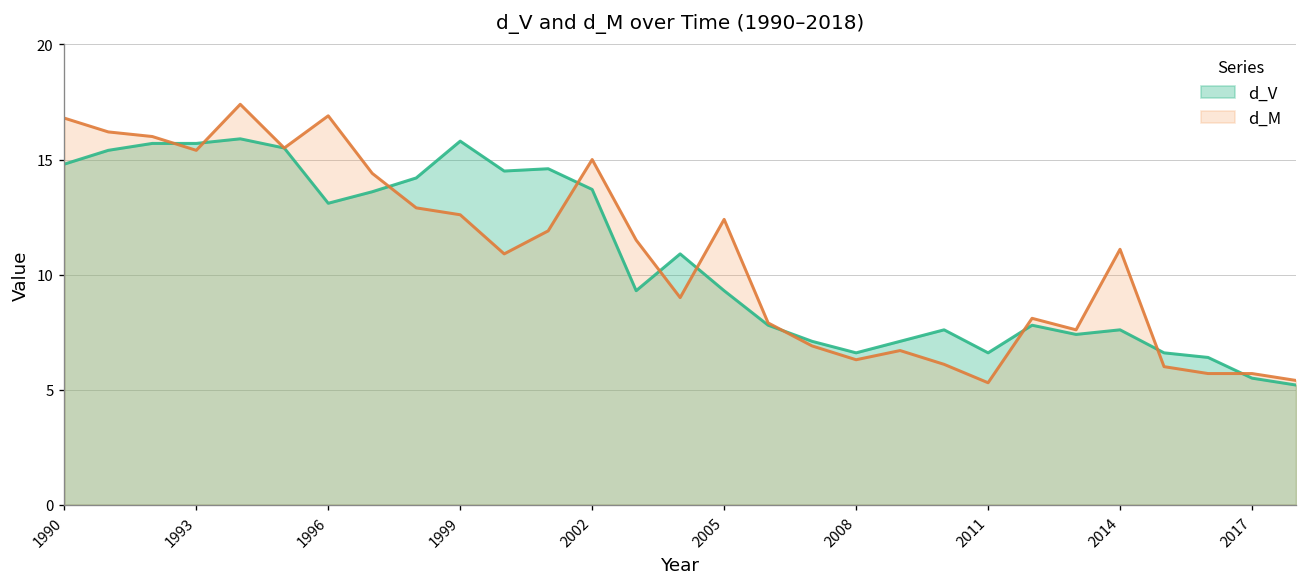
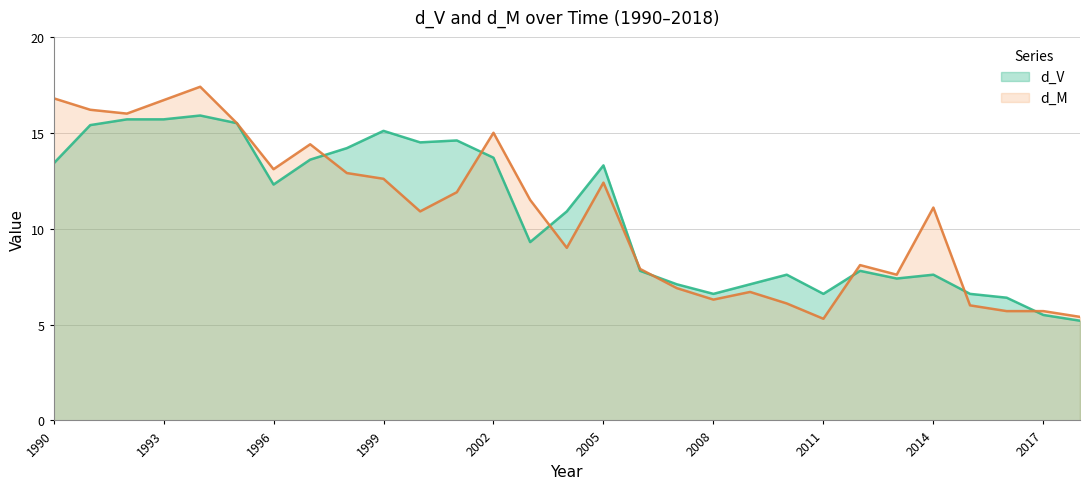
  {
    "d_V": {
-     "1990": 14.8,
+     "1990": 13.4,
      "1993": 15.7,
-     "1996": 13.1,
-     "1999": 15.8,
+     "1996": 12.3,
+     "1999": 15.1,
      "2002": 13.7,
-     "2005": 9.3,
+     "2005": 13.3,
      "2008": 6.6,
      "2011": 6.6,
      "2014": 7.6,
      "2017": 5.5
    },
    "d_M": {
      "1990": 16.8,
-     "1993": 15.4,
-     "1996": 16.9,
+     "1993": 16.7,
+     "1996": 13.1,
      "1999": 12.6,
      "2002": 15.0,
      "2005": 12.4,
      "2008": 6.3,
      "2011": 5.3,
      "2014": 11.1,
      "2017": 5.7
    }
  }
